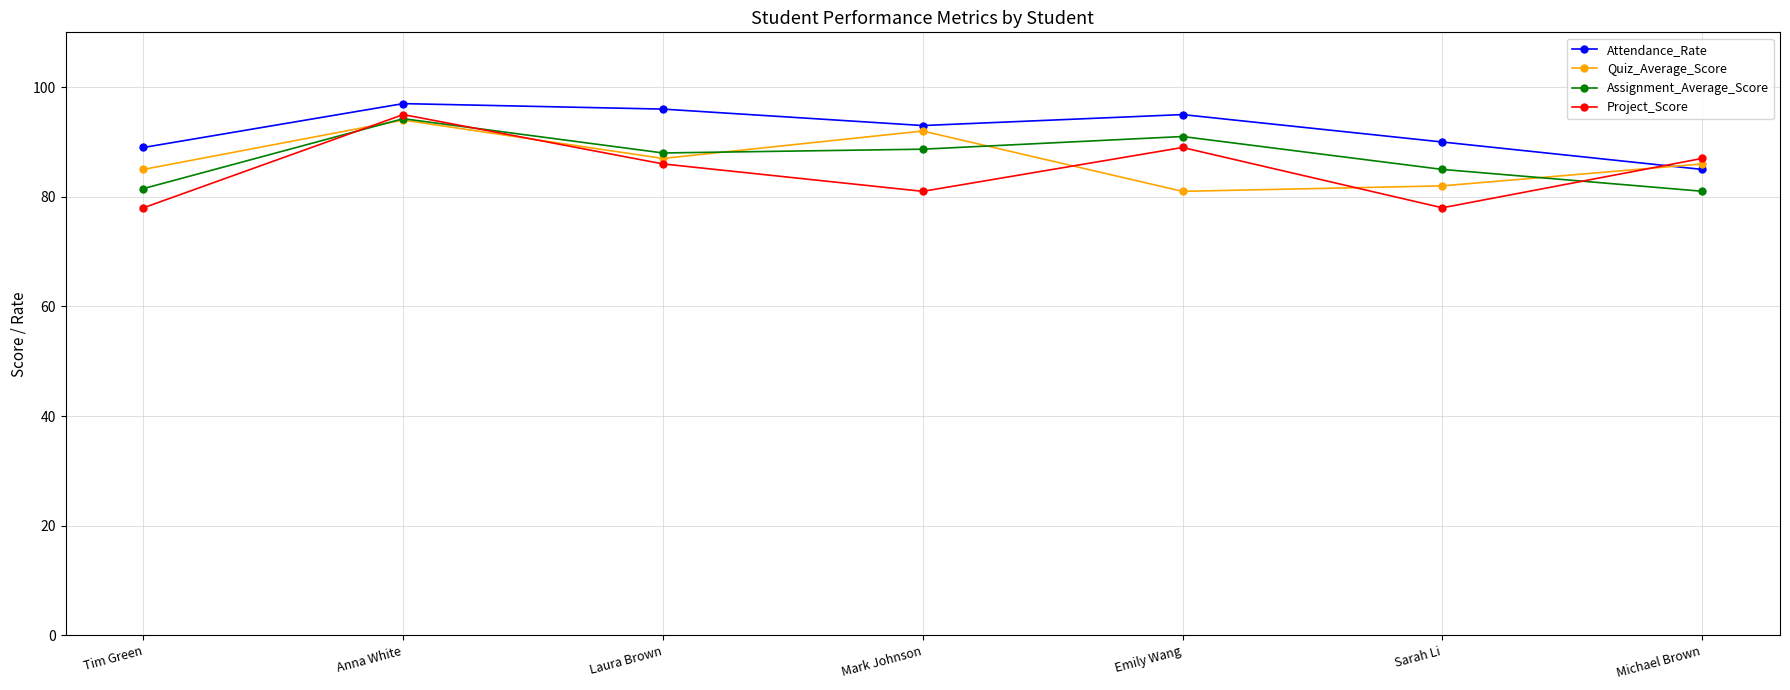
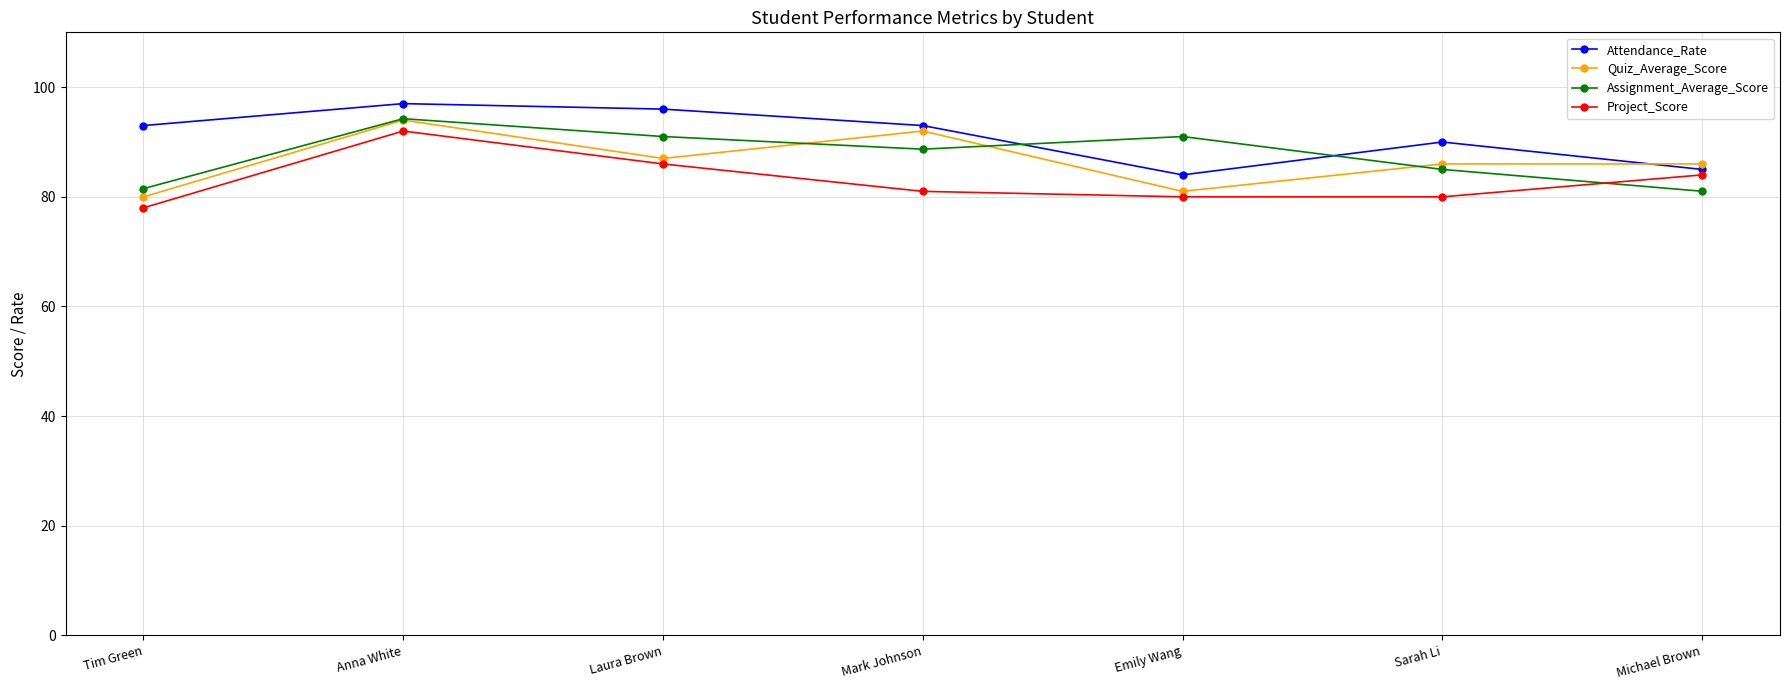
  {
    "Attendance_Rate": {
-     "Tim Green": 89,
+     "Tim Green": 93,
      "Anna White": 97,
      "Laura Brown": 96,
      "Mark Johnson": 93,
-     "Emily Wang": 95,
+     "Emily Wang": 84,
      "Sarah Li": 90,
      "Michael Brown": 85
    },
    "Quiz_Average_Score": {
-     "Tim Green": 85,
+     "Tim Green": 80,
      "Laura Brown": 87,
      "Mark Johnson": 92,
      "Emily Wang": 81,
-     "Sarah Li": 82,
+     "Sarah Li": 86,
      "Michael Brown": 86
    },
    "Assignment_Average_Score": {
      "Tim Green": 82,
-     "Laura Brown": 88,
+     "Laura Brown": 91,
      "Mark Johnson": 89,
      "Emily Wang": 91,
      "Sarah Li": 85,
      "Michael Brown": 81
    },
    "Project_Score": {
      "Tim Green": 78,
-     "Anna White": 95,
+     "Anna White": 92,
      "Laura Brown": 86,
      "Mark Johnson": 81,
-     "Emily Wang": 89,
-     "Sarah Li": 78,
-     "Michael Brown": 87
+     "Emily Wang": 80,
+     "Sarah Li": 80,
+     "Michael Brown": 84
    }
  }
